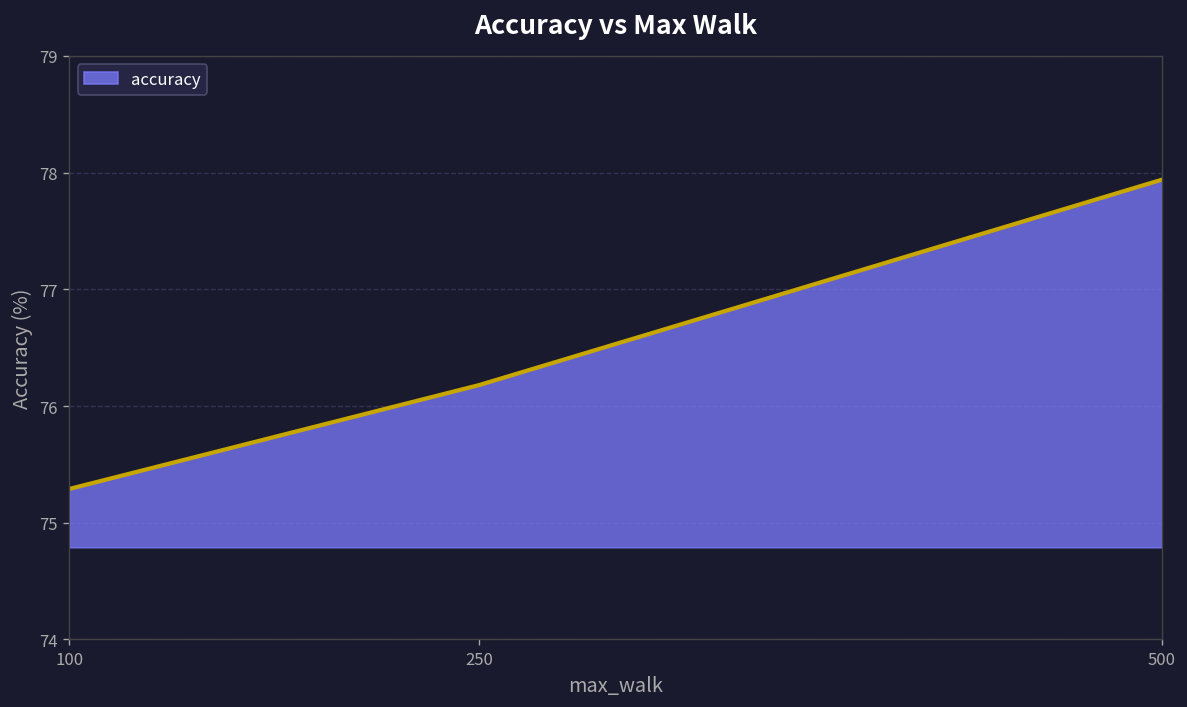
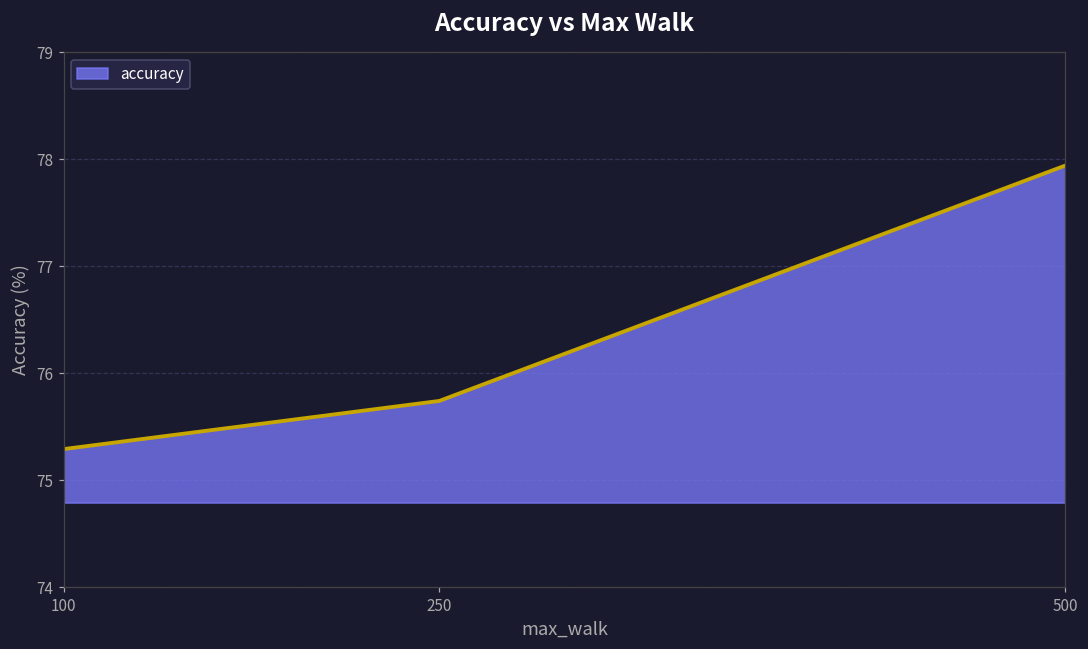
  {
    "100": 75.3,
-   "250": 76.2,
+   "250": 75.7,
    "500": 77.9
  }
